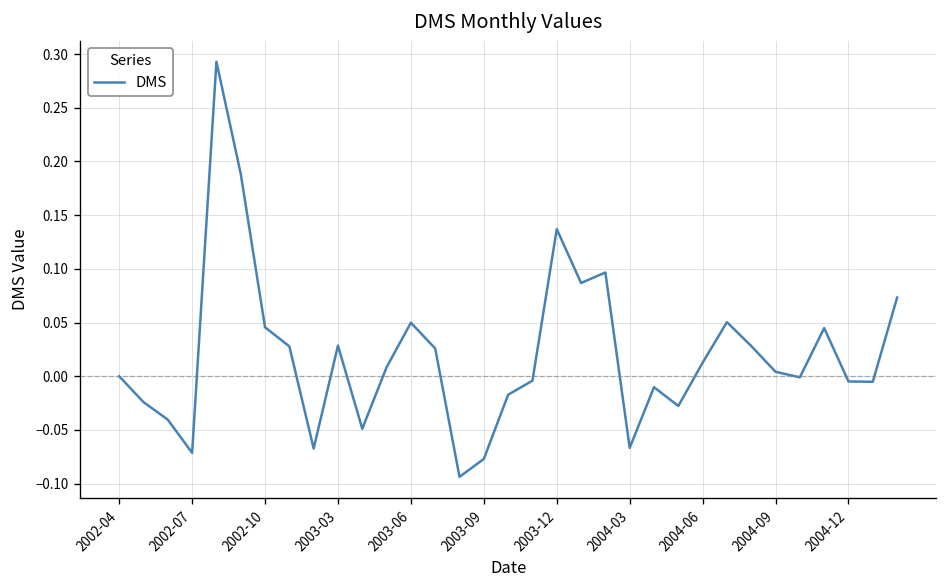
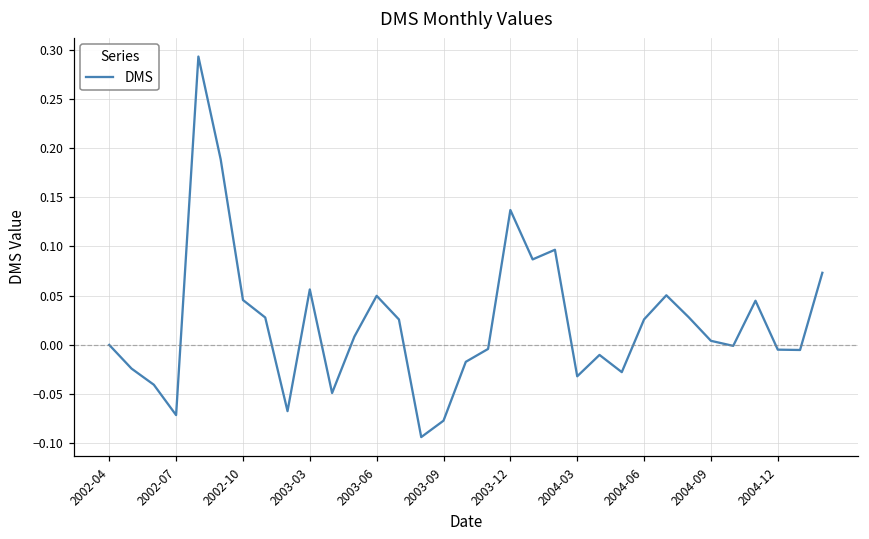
  {
    "2002-04": 0.00,
    "2002-07": -0.07,
    "2002-10": 0.05,
-   "2003-03": 0.03,
+   "2003-03": 0.06,
    "2003-06": 0.05,
    "2003-09": -0.08,
    "2003-12": 0.14,
-   "2004-03": -0.07,
-   "2004-06": 0.01,
+   "2004-03": -0.03,
+   "2004-06": 0.03,
    "2004-09": 0.00,
    "2004-12": 0.00
  }
